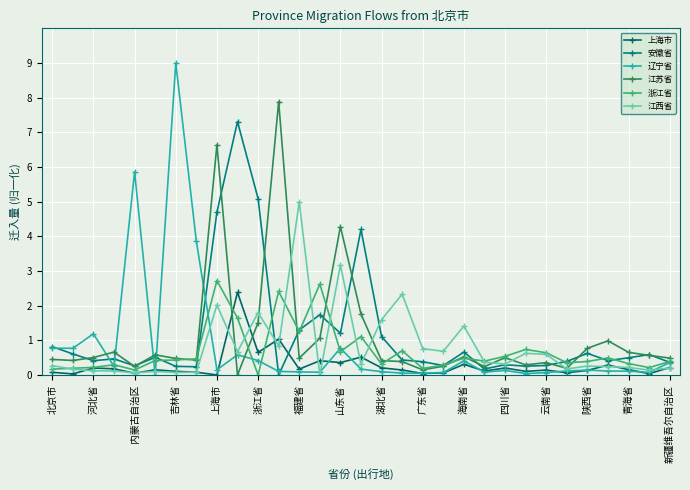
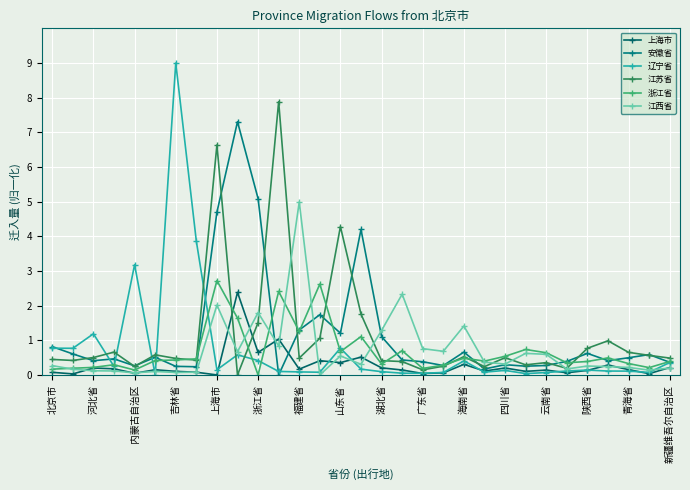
  {
    "辽宁省": {
      "河北省": 1.2,
-     "内蒙古自治区": 5.9,
+     "内蒙古自治区": 3.2,
      "吉林省": 9.0,
      "上海市": 0.1,
      "浙江省": 0.4,
      "福建省": 0.1,
      "山东省": 0.8,
      "湖北省": 0.1,
      "海南省": 0.4
    },
    "江西省": {
      "北京市": 0.3,
      "河北省": 0.1,
      "上海市": 2.0,
      "浙江省": 1.8,
      "福建省": 5.0,
-     "山东省": 3.2,
-     "湖北省": 1.6,
+     "山东省": 0.5,
+     "湖北省": 1.3,
      "广东省": 0.8,
      "海南省": 1.4,
      "陕西省": 0.3
    }
  }
